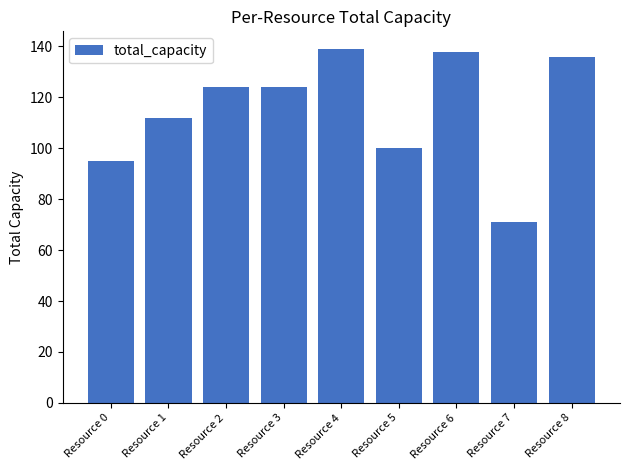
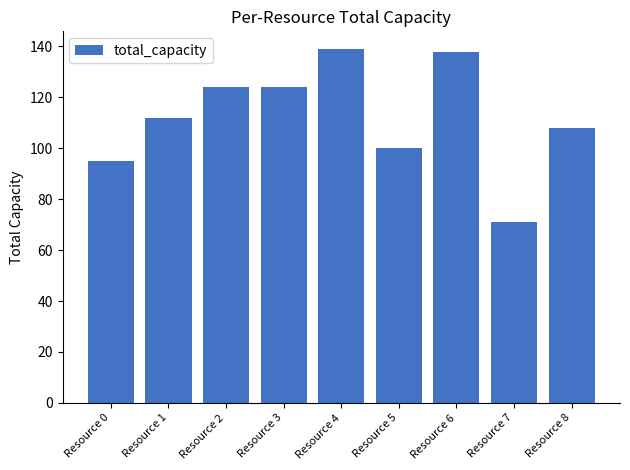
  {
    "Resource 0": 95,
    "Resource 1": 112,
    "Resource 2": 124,
    "Resource 3": 124,
    "Resource 4": 139,
    "Resource 5": 100,
    "Resource 6": 138,
    "Resource 7": 71,
-   "Resource 8": 136
+   "Resource 8": 108
  }
